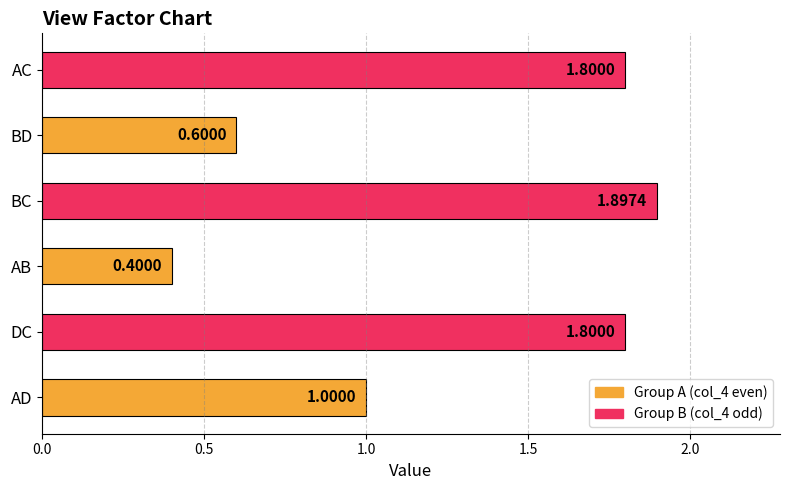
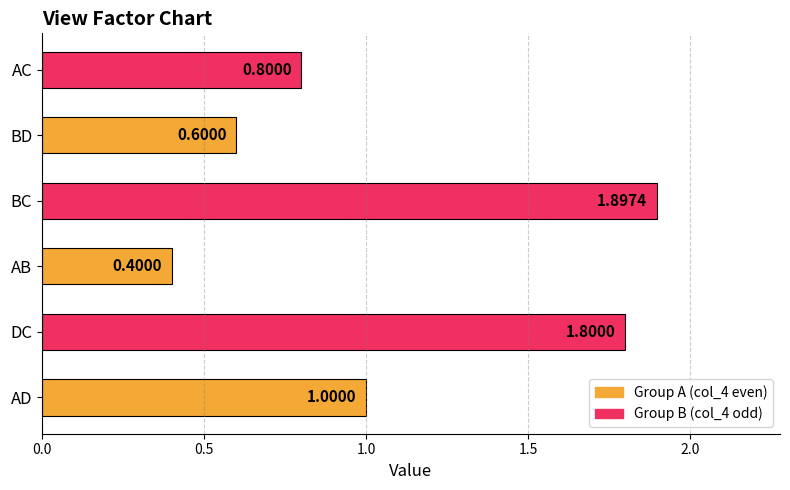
  {
-   "AC": 1.8000,
+   "AC": 0.8000,
    "BD": 0.6000,
    "BC": 1.8974,
    "AB": 0.4000,
    "DC": 1.8000,
    "AD": 1.0000
  }
